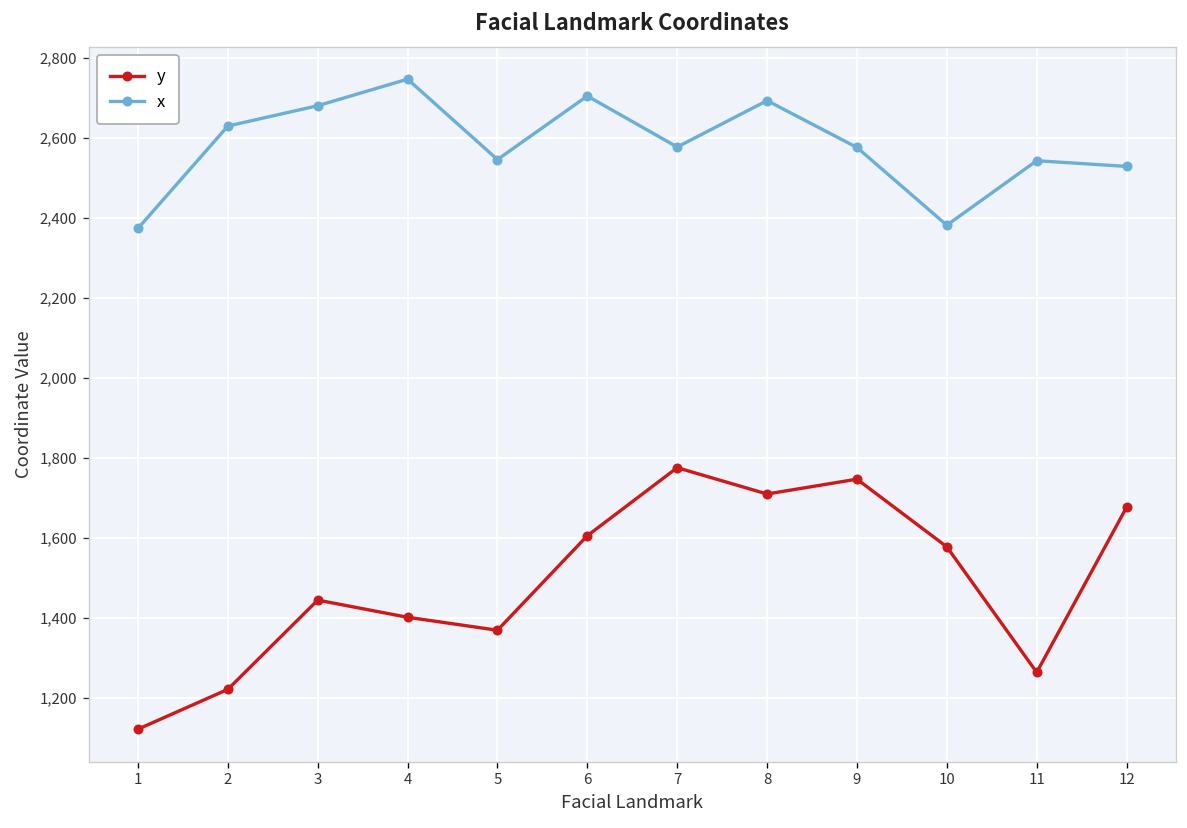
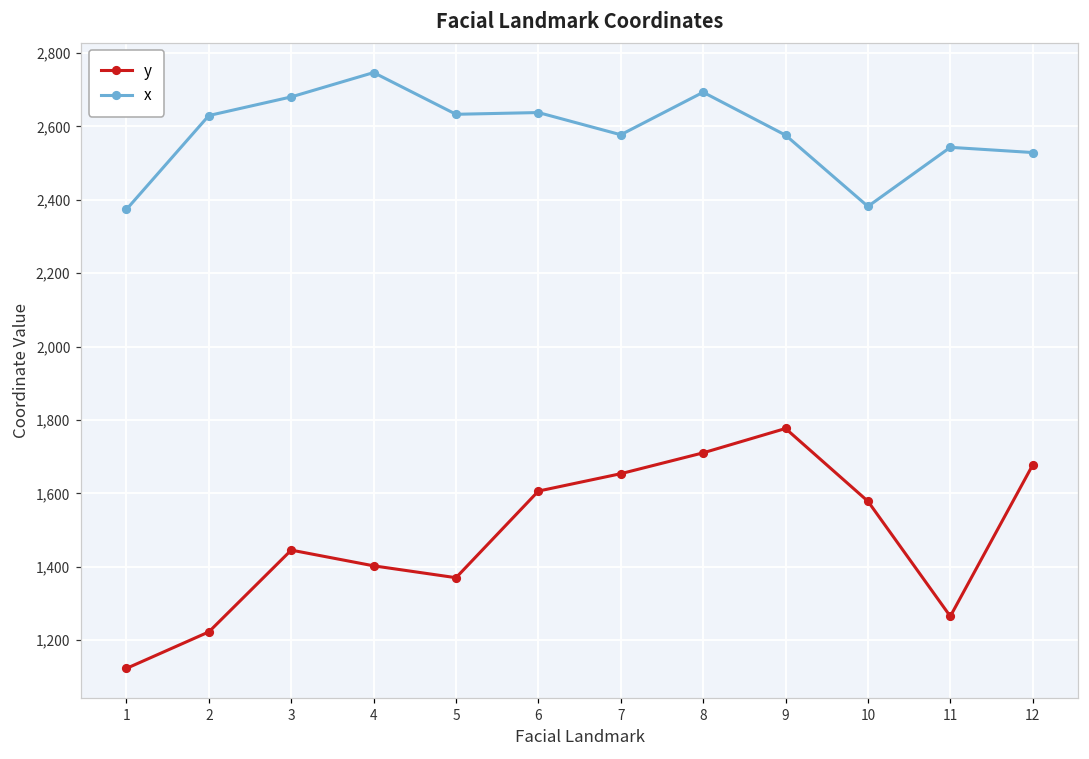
  {
    "y": {
      "1": "1,120",
      "2": "1,220",
      "3": "1,450",
      "4": "1,400",
      "5": "1,370",
      "6": "1,610",
-     "7": "1,780",
+     "7": "1,650",
      "8": "1,710",
-     "9": "1,750",
+     "9": "1,780",
      "10": "1,580",
      "11": "1,260",
      "12": "1,680"
    },
    "x": {
      "1": "2,370",
      "2": "2,630",
      "3": "2,680",
      "4": "2,750",
-     "5": "2,550",
-     "6": "2,700",
+     "5": "2,630",
+     "6": "2,640",
      "7": "2,580",
      "8": "2,690",
      "9": "2,580",
      "10": "2,380",
      "11": "2,540",
      "12": "2,530"
    }
  }
